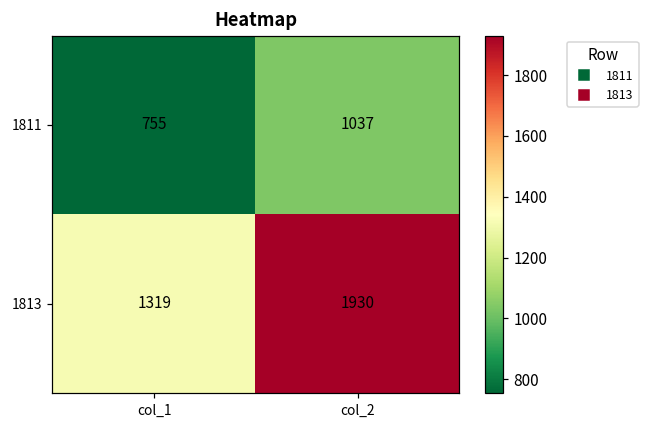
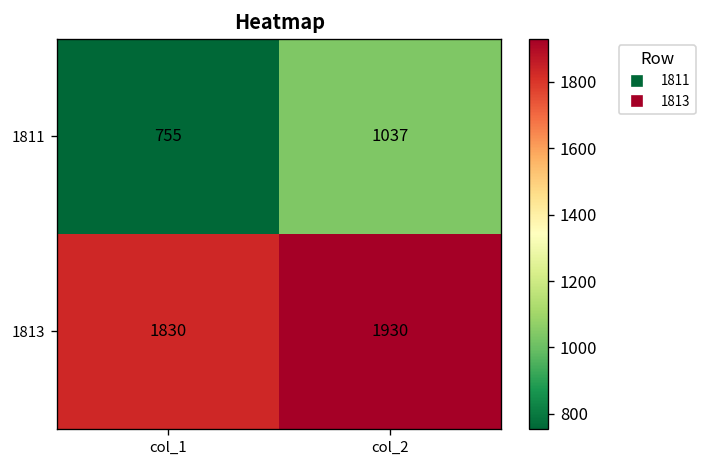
  {
    "1811": {
      "col_1": 755,
      "col_2": 1037
    },
    "1813": {
-     "col_1": 1319,
+     "col_1": 1830,
      "col_2": 1930
    }
  }
